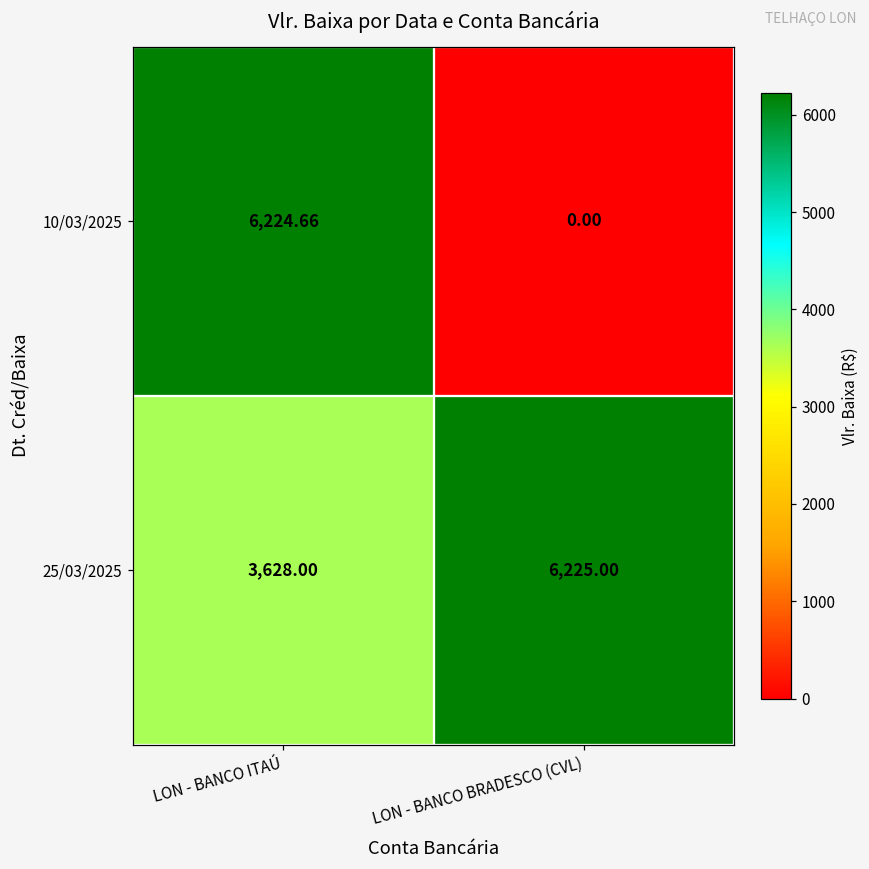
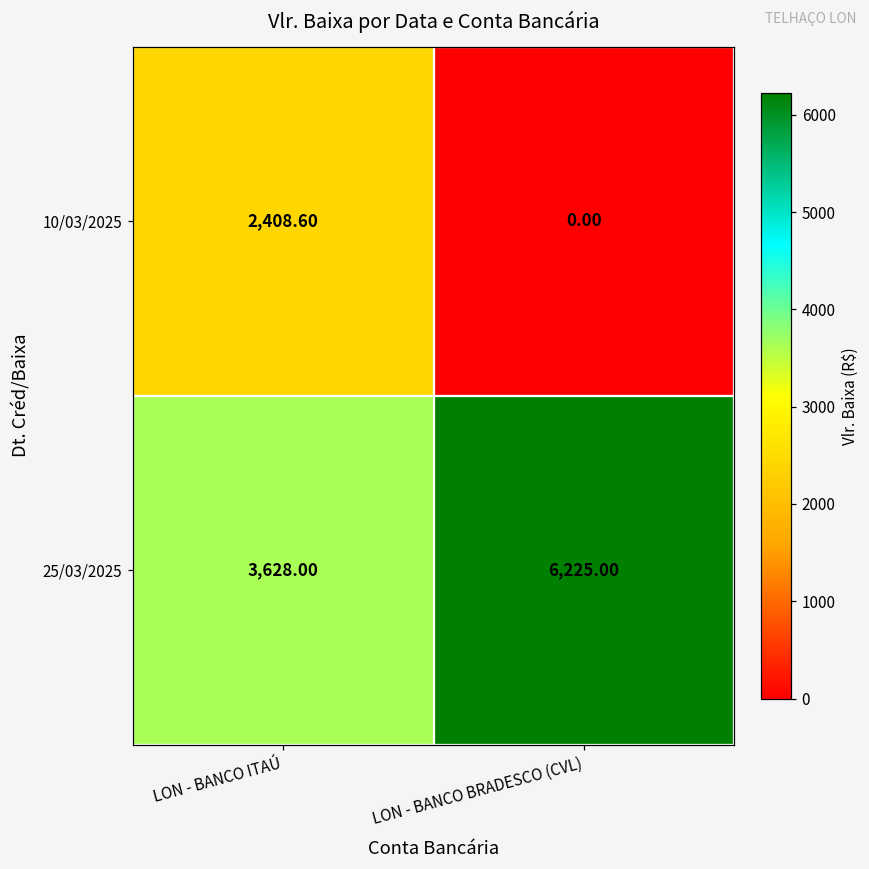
  {
    "10/03/2025": {
-     "LON - BANCO ITAÚ": "6,224.66",
+     "LON - BANCO ITAÚ": "2,408.60",
      "LON - BANCO BRADESCO (CVL)": "0.00"
    },
    "25/03/2025": {
      "LON - BANCO ITAÚ": "3,628.00",
      "LON - BANCO BRADESCO (CVL)": "6,225.00"
    }
  }
